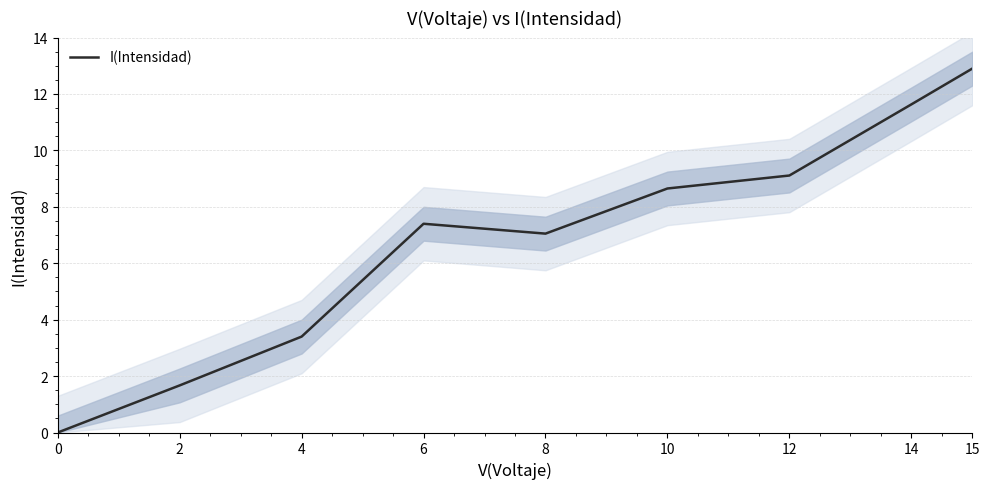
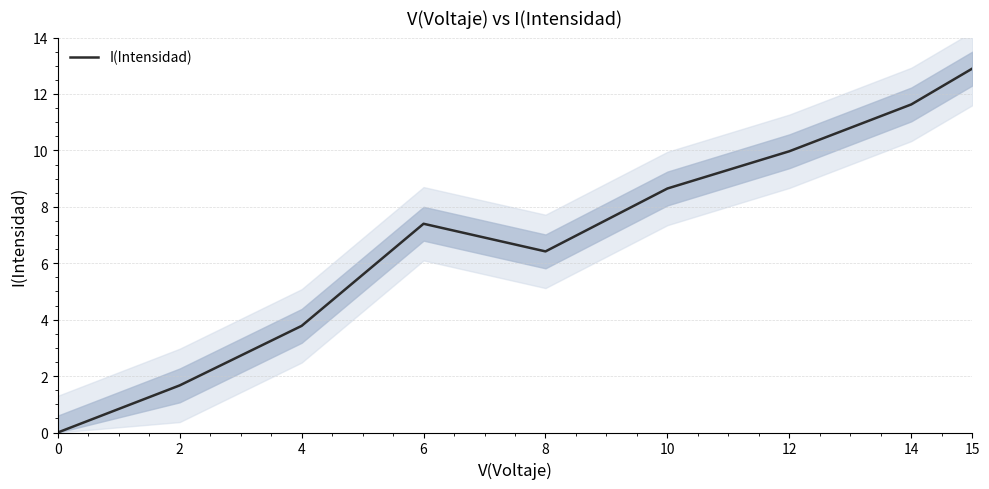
  {
    "I(Intensidad)": {
      "0": 0.0,
      "2": 1.7,
-     "4": 3.4,
+     "4": 3.8,
      "6": 7.4,
-     "8": 7.1,
+     "8": 6.4,
      "10": 8.7,
-     "12": 9.1,
+     "12": 10.0,
      "14": 11.6,
      "15": 12.9
    }
  }
